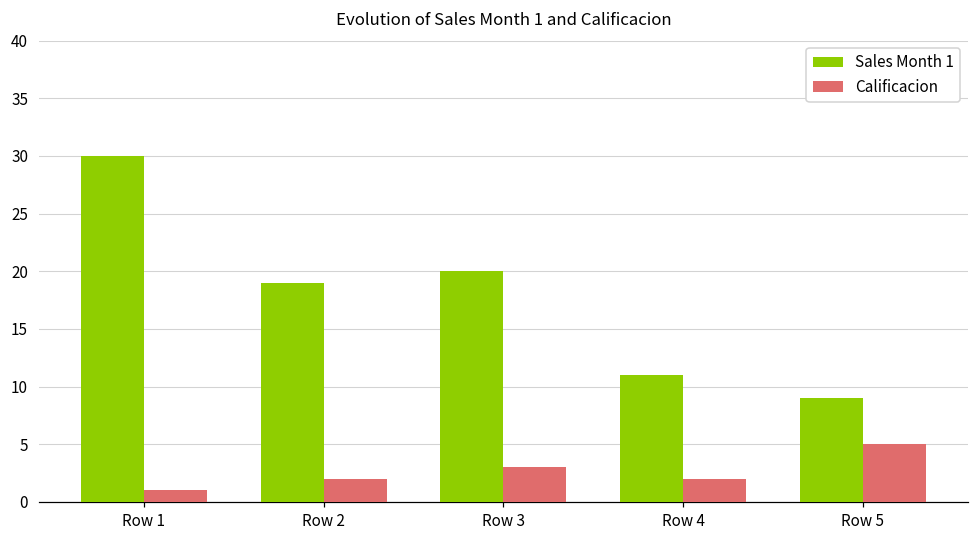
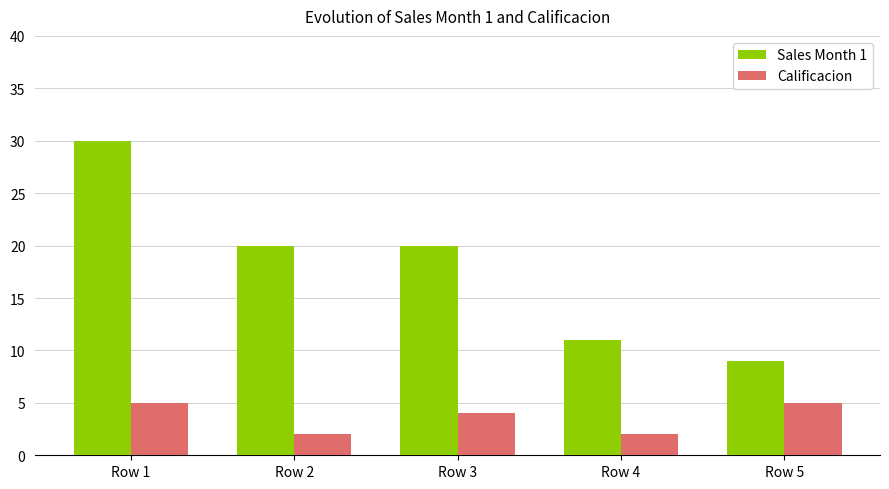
  {
    "Sales Month 1": {
      "Row 1": 30,
-     "Row 2": 19,
+     "Row 2": 20,
      "Row 3": 20,
      "Row 4": 11,
      "Row 5": 9
    },
    "Calificacion": {
-     "Row 1": 1,
+     "Row 1": 5,
      "Row 2": 2,
-     "Row 3": 3,
+     "Row 3": 4,
      "Row 4": 2,
      "Row 5": 5
    }
  }
